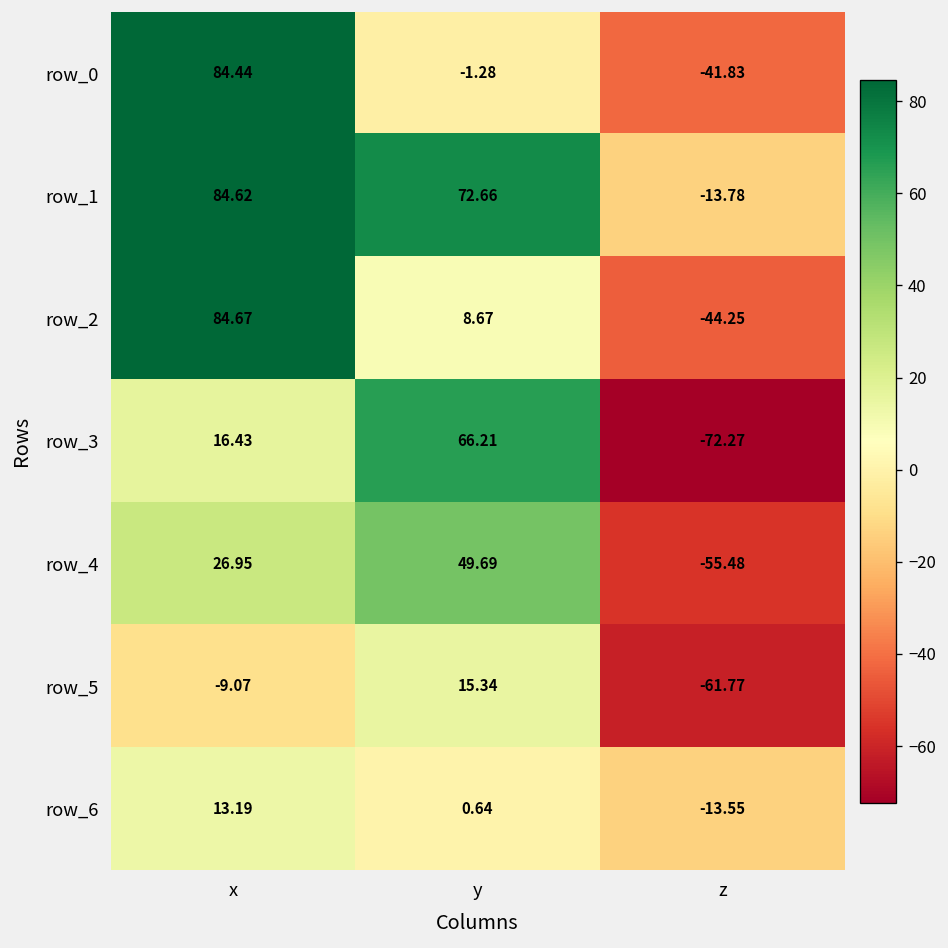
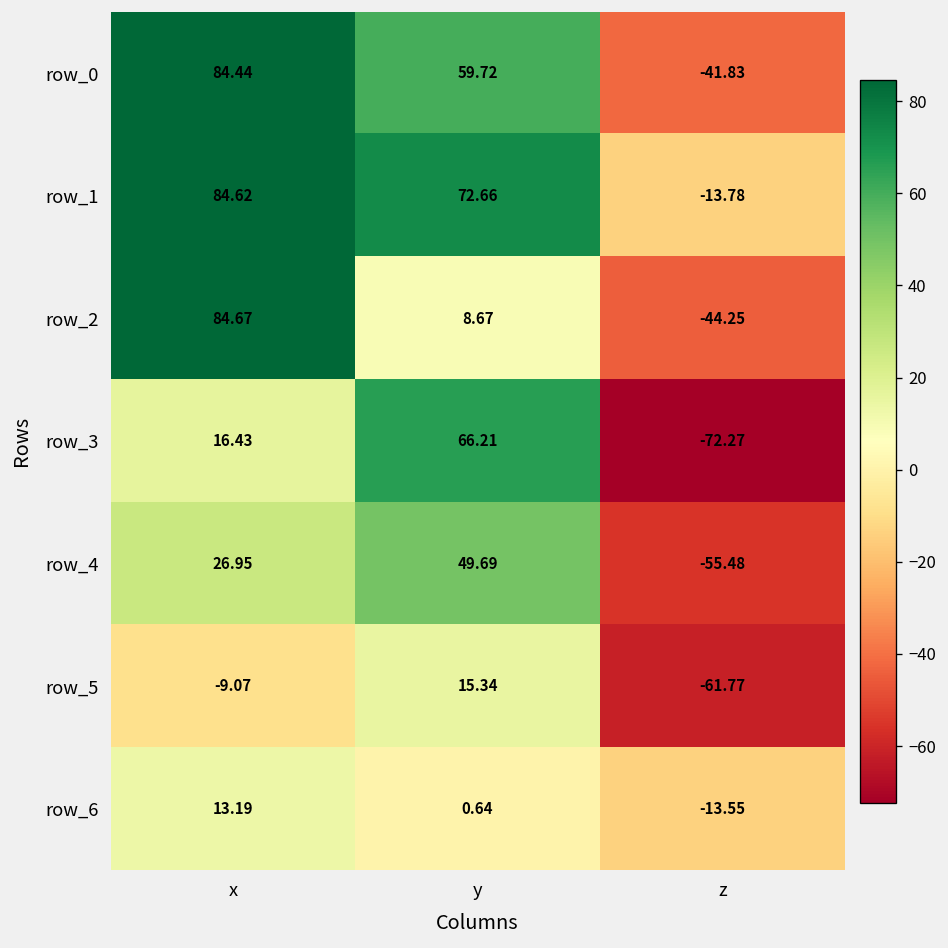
  {
    "row_0": {
      "x": 84.44,
-     "y": -1.28,
+     "y": 59.72,
      "z": -41.83
    },
    "row_1": {
      "x": 84.62,
      "y": 72.66,
      "z": -13.78
    },
    "row_2": {
      "x": 84.67,
      "y": 8.67,
      "z": -44.25
    },
    "row_3": {
      "x": 16.43,
      "y": 66.21,
      "z": -72.27
    },
    "row_4": {
      "x": 26.95,
      "y": 49.69,
      "z": -55.48
    },
    "row_5": {
      "x": -9.07,
      "y": 15.34,
      "z": -61.77
    },
    "row_6": {
      "x": 13.19,
      "y": 0.64,
      "z": -13.55
    }
  }
